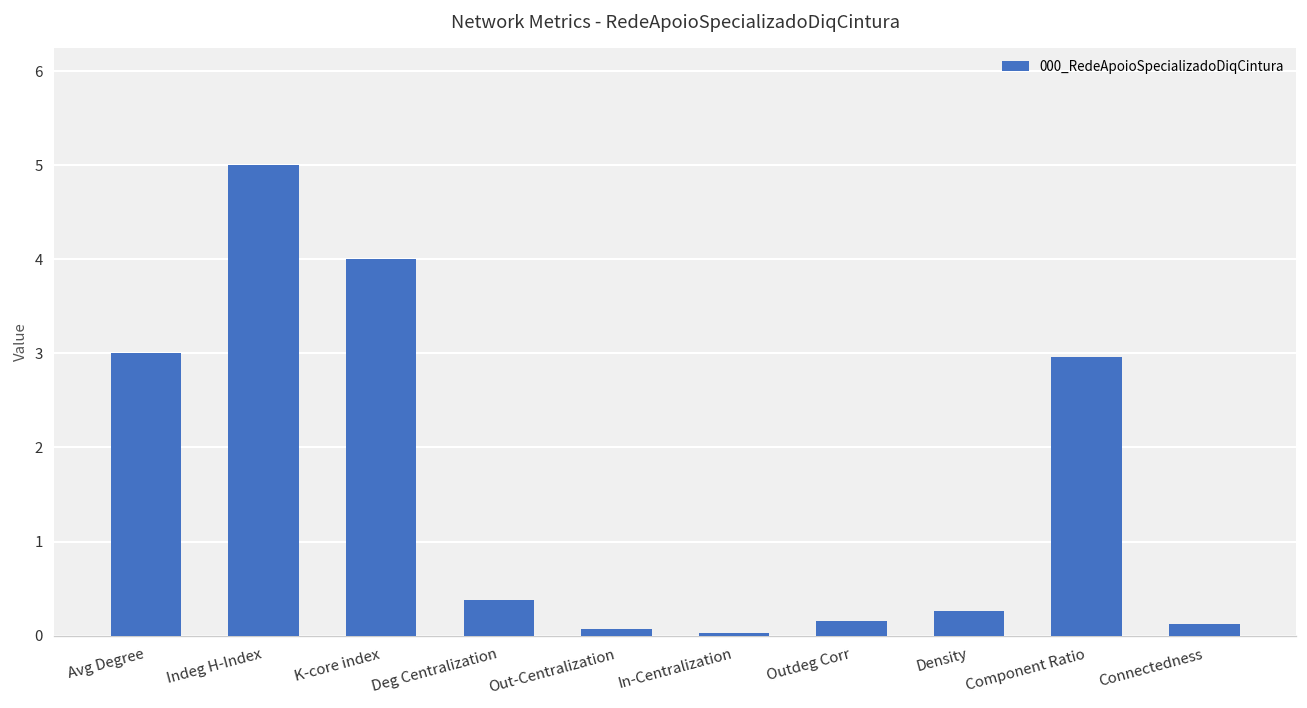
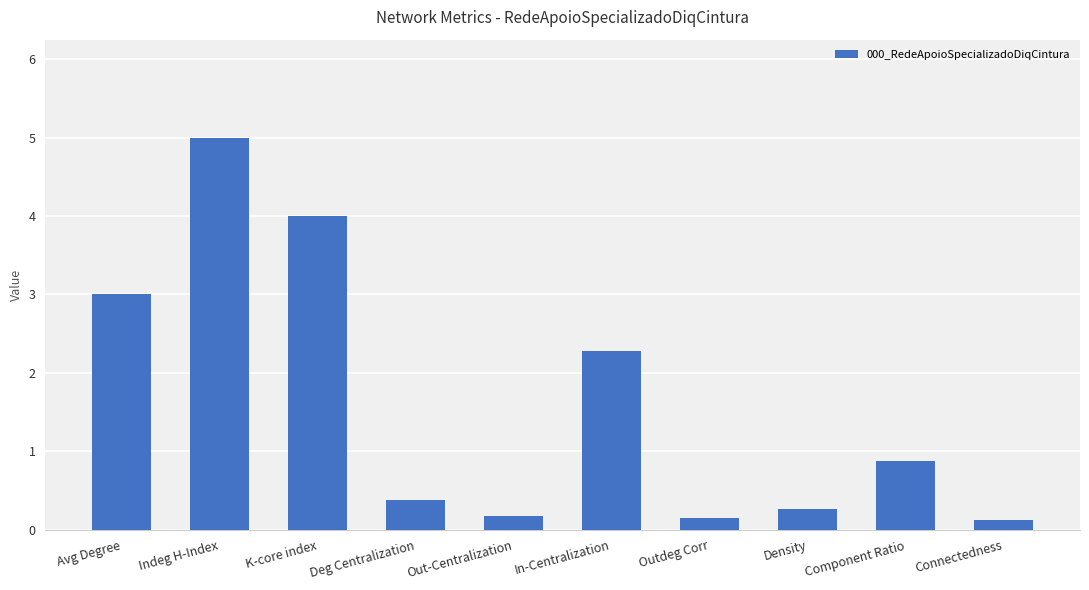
  {
    "Avg Degree": 3.0,
    "Indeg H-Index": 5.0,
    "K-core index": 4.0,
    "Deg Centralization": 0.4,
-   "Out-Centralization": 0.1,
-   "In-Centralization": 0.0,
+   "Out-Centralization": 0.2,
+   "In-Centralization": 2.3,
    "Outdeg Corr": 0.2,
    "Density": 0.3,
-   "Component Ratio": 3.0,
+   "Component Ratio": 0.9,
    "Connectedness": 0.1
  }
